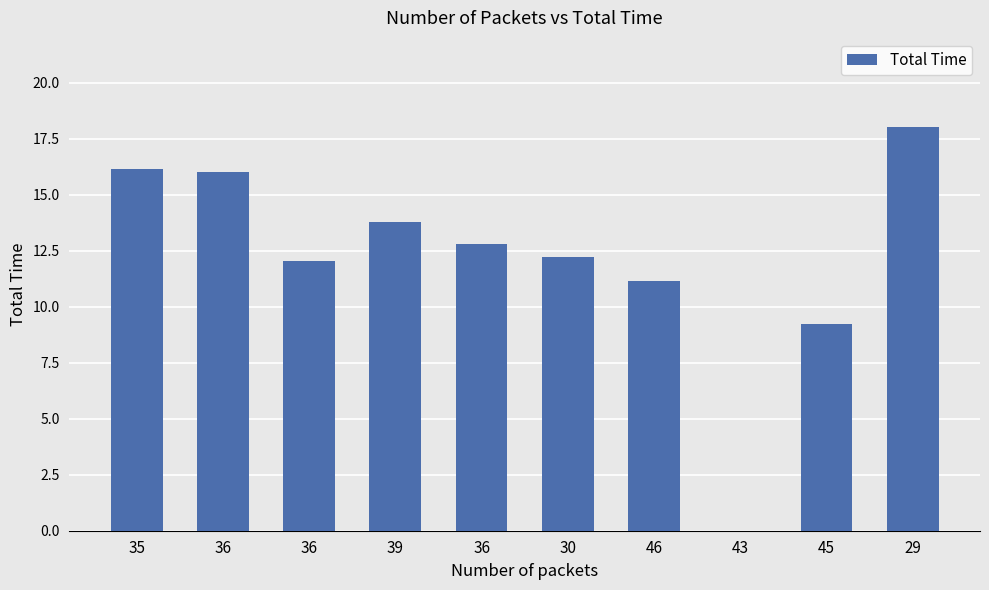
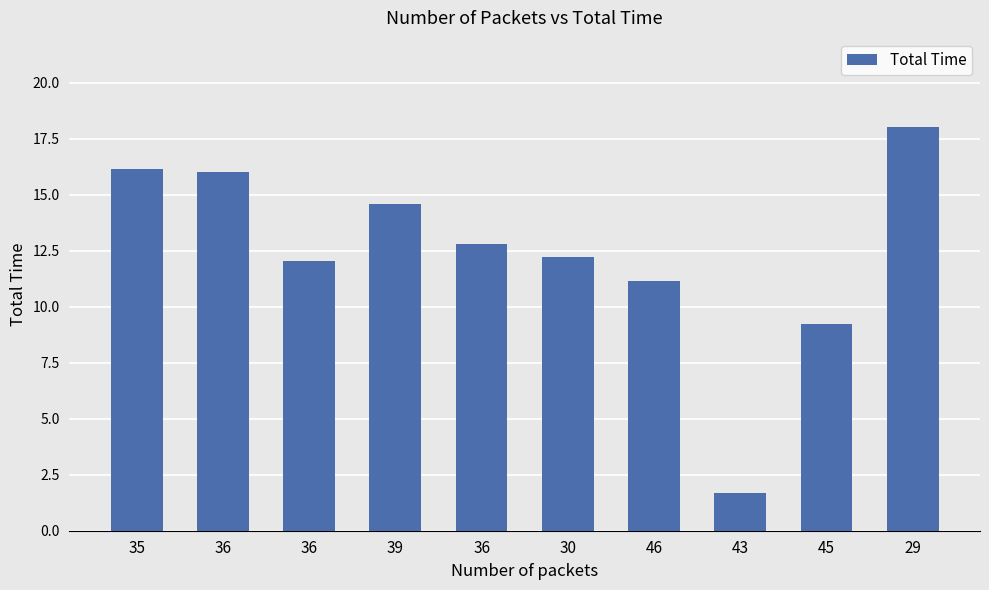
  {
    "35": 16.1,
-   "39": 13.8,
+   "39": 14.6,
    "30": 12.2,
    "46": 11.2,
-   "43": 0.0,
+   "43": 1.7,
    "45": 9.2,
    "29": 18.0
  }
